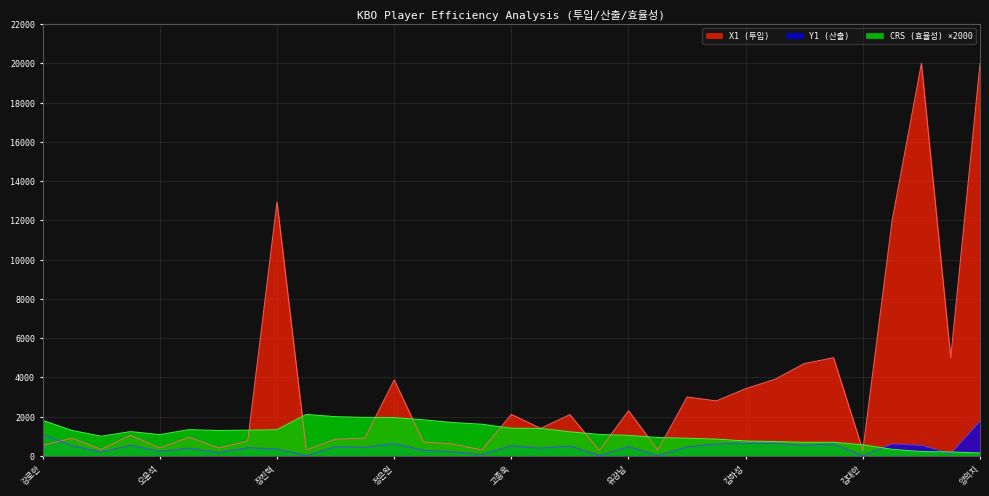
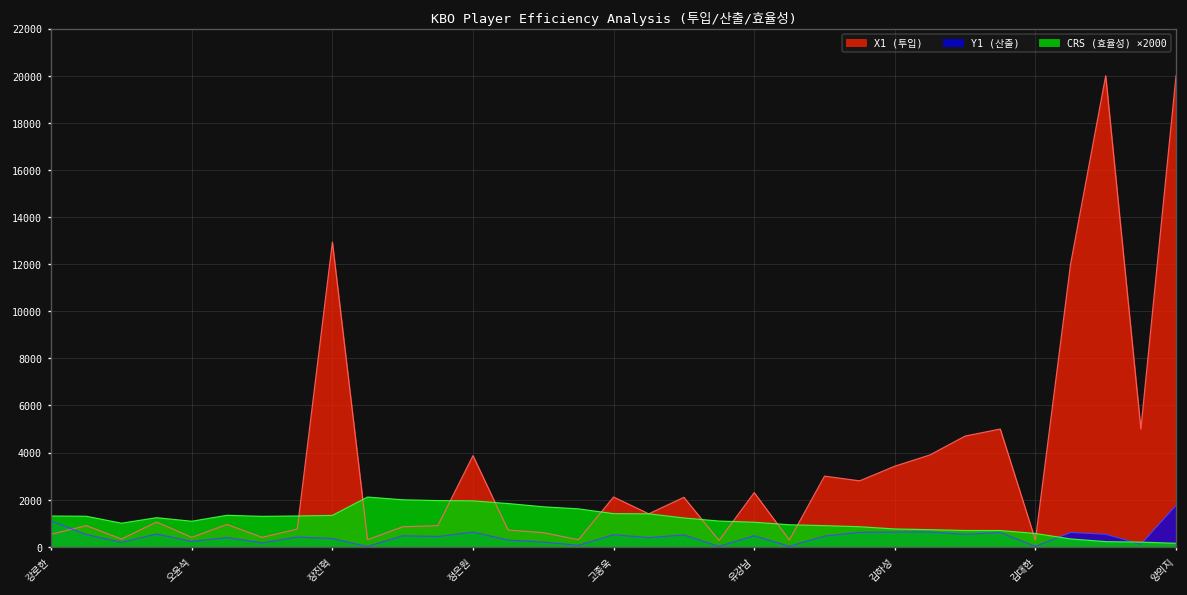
  {
    "X1 (투입)": {
      "강로한": 500,
      "오윤석": 400,
      "장진혁": 12900,
      "정은원": 3900,
      "고종욱": 2100,
      "유강남": 2300,
      "김하성": 3400,
      "김대한": 300,
      "양의지": 20000
    },
    "Y1 (산출)": {
      "강로한": 1100,
      "오윤석": 200,
      "장진혁": 300,
      "정은원": 600,
      "고종욱": 500,
      "유강남": 500,
      "김하성": 600,
      "김대한": 0,
      "양의지": 1800
    },
    "CRS (효율성) ×2000": {
-     "강로한": 1800,
+     "강로한": 1300,
      "오윤석": 1100,
      "장진혁": 1300,
      "정은원": 1900,
      "고종욱": 1400,
      "유강남": 1000,
      "김하성": 800,
      "김대한": 600,
      "양의지": 100
    }
  }
